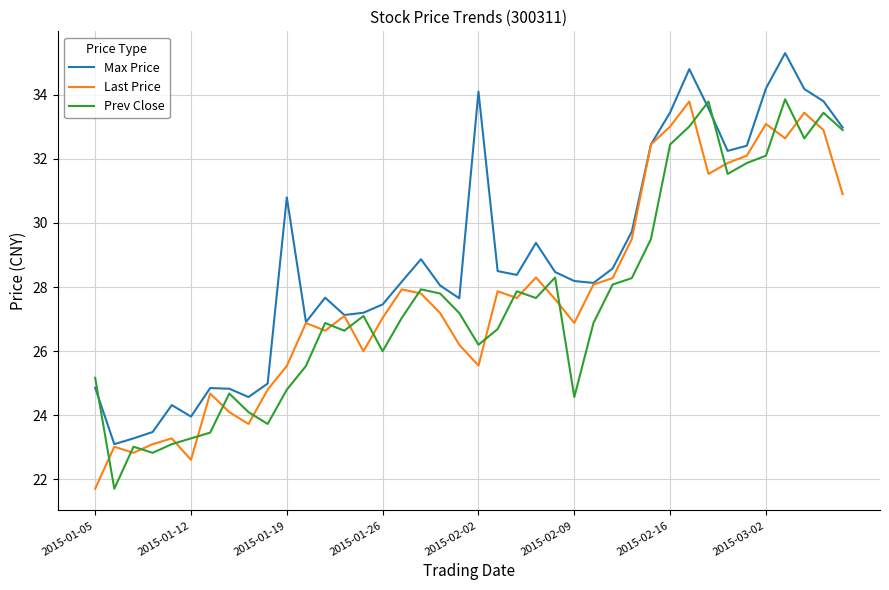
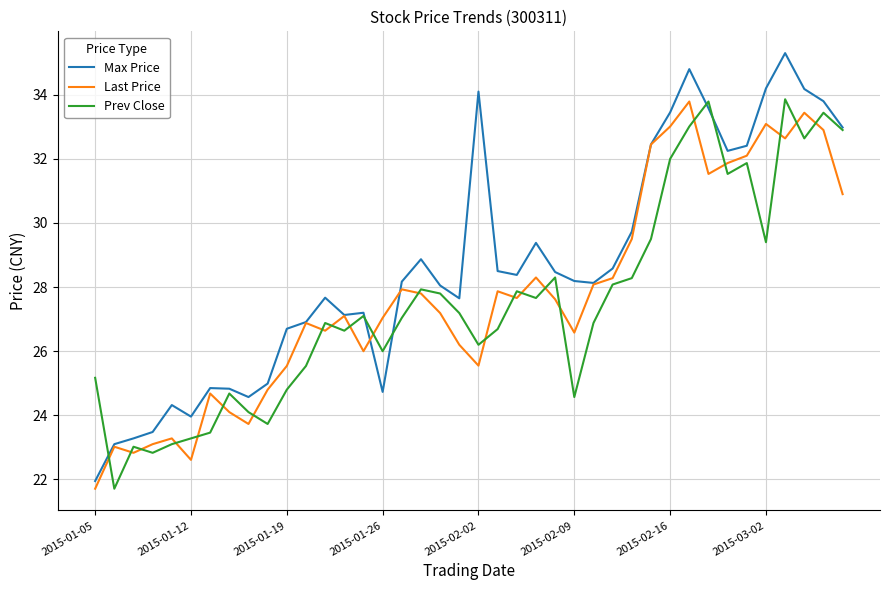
  {
    "Max Price": {
-     "2015-01-05": 24.9,
+     "2015-01-05": 22.0,
      "2015-01-12": 24.0,
-     "2015-01-19": 30.8,
-     "2015-01-26": 27.5,
+     "2015-01-19": 26.7,
+     "2015-01-26": 24.7,
      "2015-02-02": 34.1,
      "2015-02-09": 28.2,
      "2015-02-16": 33.5,
      "2015-03-02": 34.2
    },
    "Last Price": {
      "2015-01-05": 21.7,
      "2015-01-12": 22.6,
      "2015-01-19": 25.5,
      "2015-01-26": 27.0,
      "2015-02-02": 25.6,
-     "2015-02-09": 26.9,
+     "2015-02-09": 26.6,
      "2015-02-16": 33.0,
      "2015-03-02": 33.1
    },
    "Prev Close": {
      "2015-01-05": 25.2,
      "2015-01-12": 23.3,
      "2015-01-19": 24.8,
      "2015-01-26": 26.0,
      "2015-02-02": 26.2,
      "2015-02-09": 24.6,
-     "2015-02-16": 32.5,
-     "2015-03-02": 32.1
+     "2015-02-16": 32.0,
+     "2015-03-02": 29.4
    }
  }
